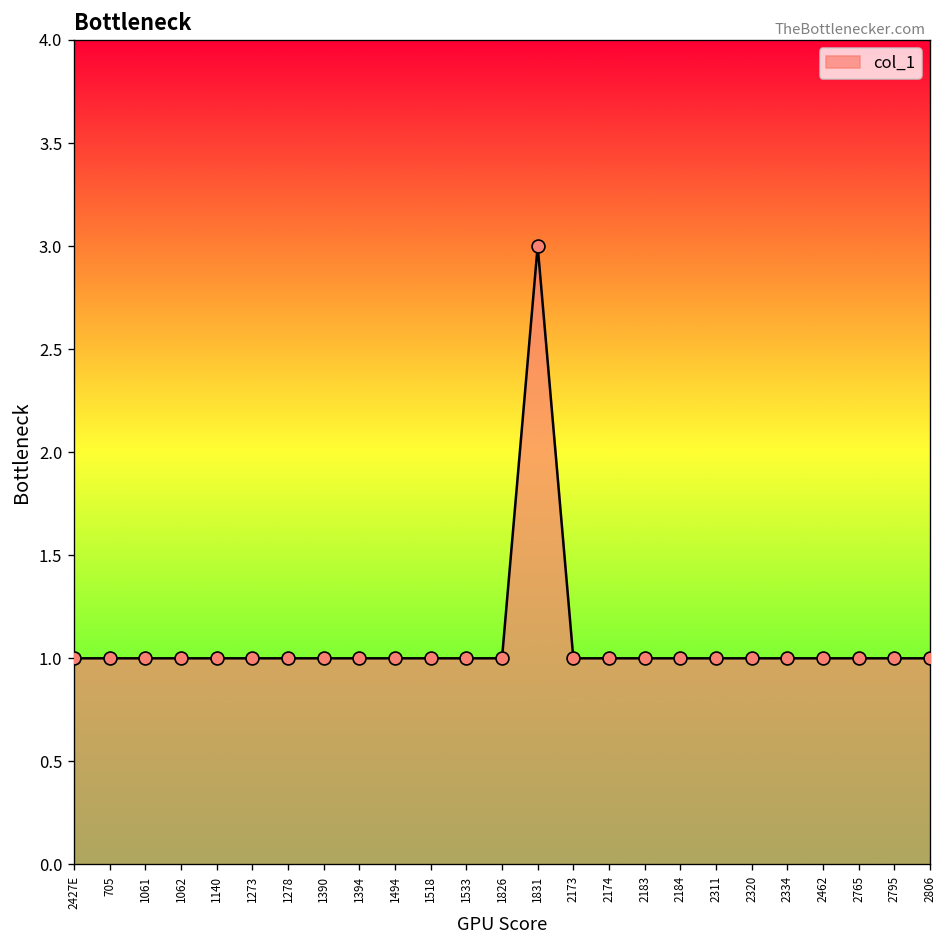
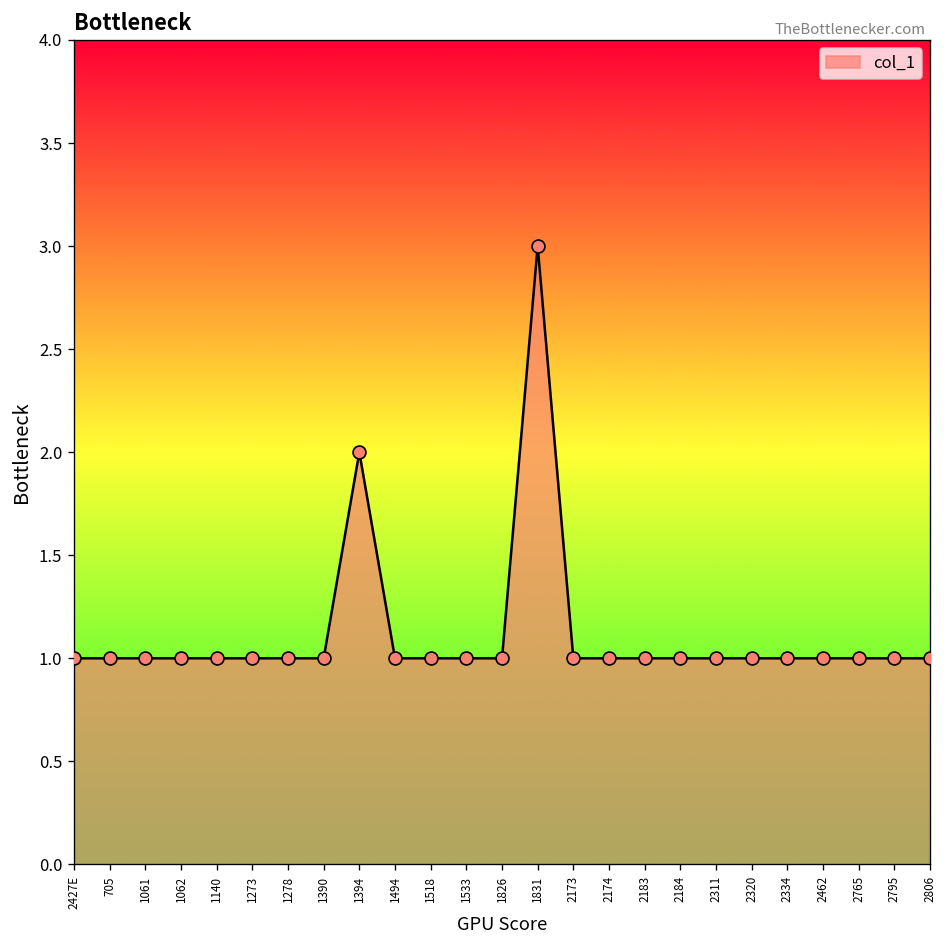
  {
    "2427E": 1,
    "705": 1,
    "1061": 1,
    "1062": 1,
    "1140": 1,
    "1273": 1,
    "1278": 1,
    "1390": 1,
-   "1394": 1,
+   "1394": 2,
    "1494": 1,
    "1518": 1,
    "1533": 1,
    "1826": 1,
    "1831": 3,
    "2173": 1,
    "2174": 1,
    "2183": 1,
    "2184": 1,
    "2311": 1,
    "2320": 1,
    "2334": 1,
    "2462": 1,
    "2765": 1,
    "2795": 1,
    "2806": 1
  }
